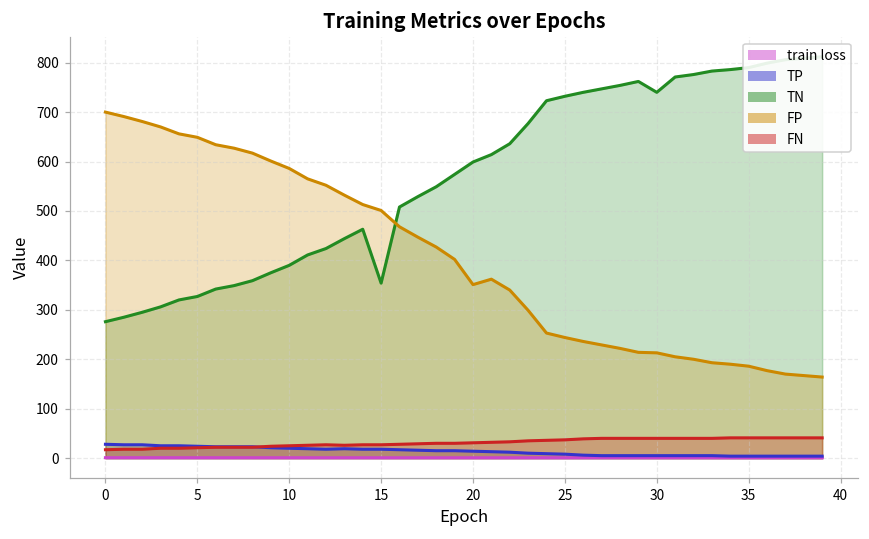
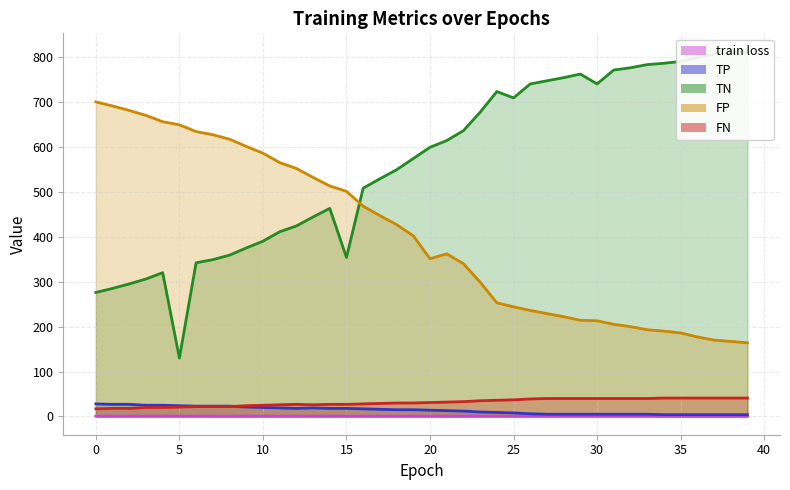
  {
    "TN": {
      "0": 280,
-     "5": 330,
+     "5": 130,
      "10": 390,
      "15": 350,
      "20": 600,
-     "25": 730,
+     "25": 710,
      "30": 740
    }
  }
